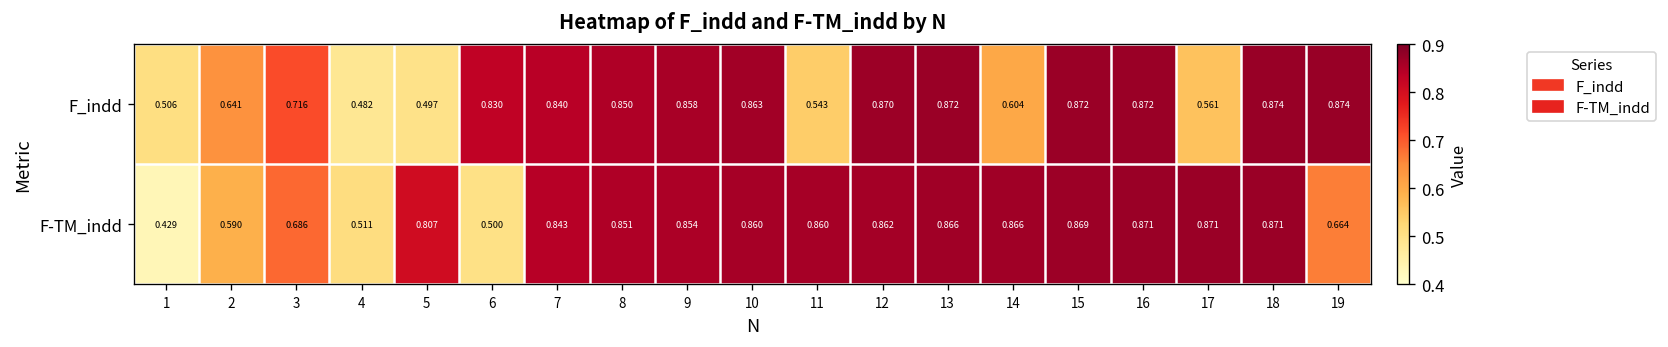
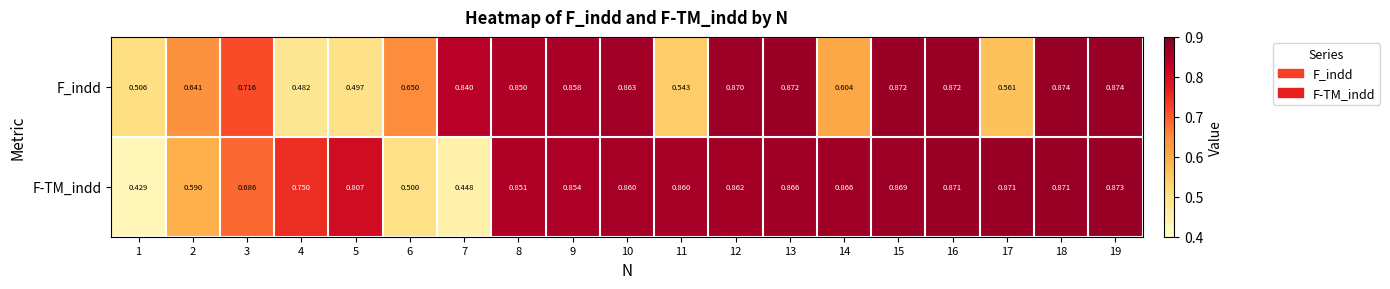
  {
    "F_indd": {
      "1": 0.506,
      "2": 0.641,
      "3": 0.716,
      "4": 0.482,
      "5": 0.497,
-     "6": 0.830,
+     "6": 0.650,
      "7": 0.840,
      "8": 0.850,
      "9": 0.858,
      "10": 0.863,
      "11": 0.543,
      "12": 0.870,
      "13": 0.872,
      "14": 0.604,
      "15": 0.872,
      "16": 0.872,
      "17": 0.561,
      "18": 0.874,
      "19": 0.874
    },
    "F-TM_indd": {
      "1": 0.429,
      "2": 0.590,
      "3": 0.686,
-     "4": 0.511,
+     "4": 0.750,
      "5": 0.807,
      "6": 0.500,
-     "7": 0.843,
+     "7": 0.448,
      "8": 0.851,
      "9": 0.854,
      "10": 0.860,
      "11": 0.860,
      "12": 0.862,
      "13": 0.866,
      "14": 0.866,
      "15": 0.869,
      "16": 0.871,
      "17": 0.871,
      "18": 0.871,
-     "19": 0.664
+     "19": 0.873
    }
  }
